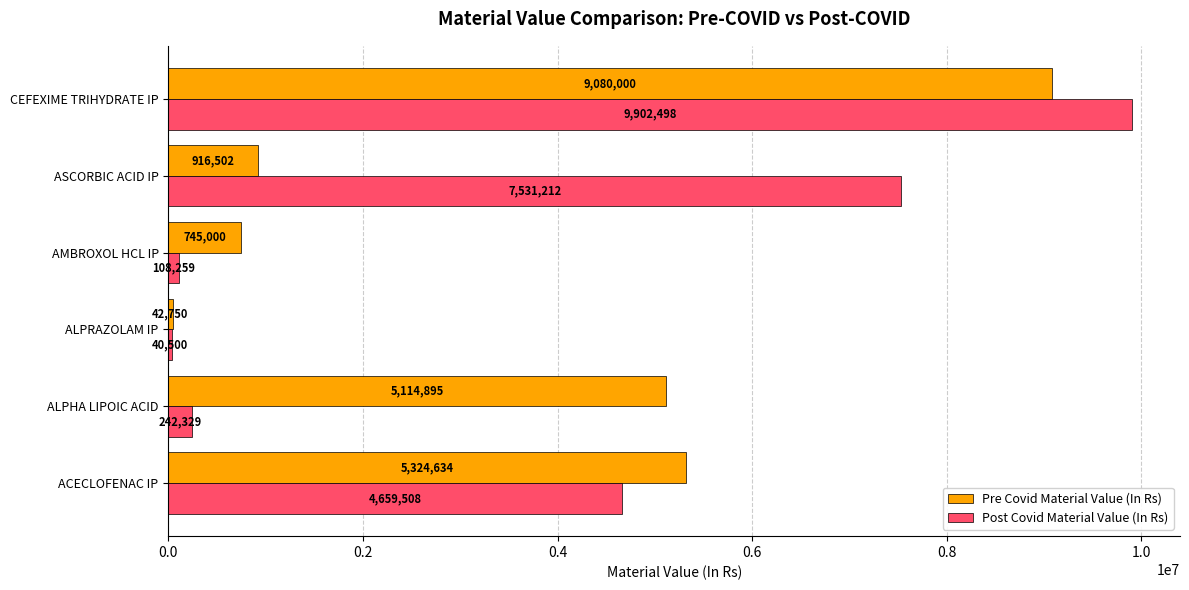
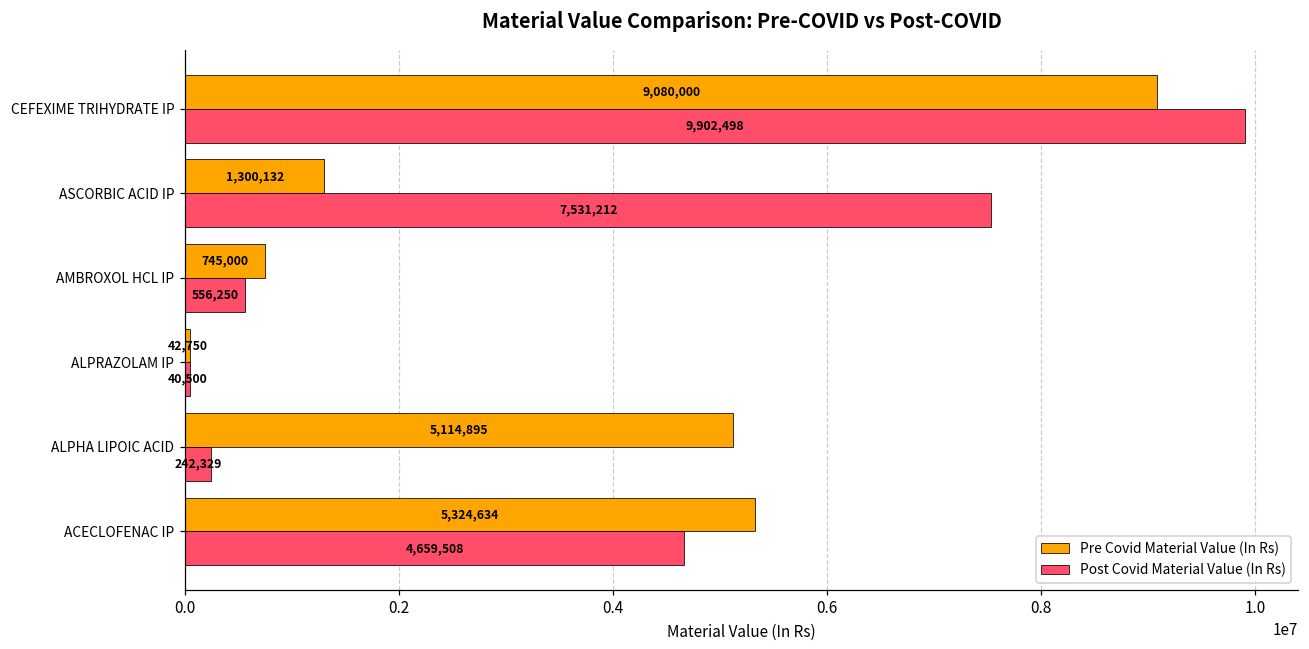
  {
    "Pre Covid Material Value (In Rs)": {
      "CEFEXIME TRIHYDRATE IP": "9,080,000",
-     "ASCORBIC ACID IP": "916,502",
+     "ASCORBIC ACID IP": "1,300,132",
      "AMBROXOL HCL IP": "745,000",
      "ALPRAZOLAM IP": "42,750",
      "ALPHA LIPOIC ACID": "5,114,895",
      "ACECLOFENAC IP": "5,324,634"
    },
    "Post Covid Material Value (In Rs)": {
      "CEFEXIME TRIHYDRATE IP": "9,902,498",
      "ASCORBIC ACID IP": "7,531,212",
-     "AMBROXOL HCL IP": "108,259",
+     "AMBROXOL HCL IP": "556,250",
      "ALPRAZOLAM IP": "40,500",
      "ALPHA LIPOIC ACID": "242,329",
      "ACECLOFENAC IP": "4,659,508"
    }
  }
